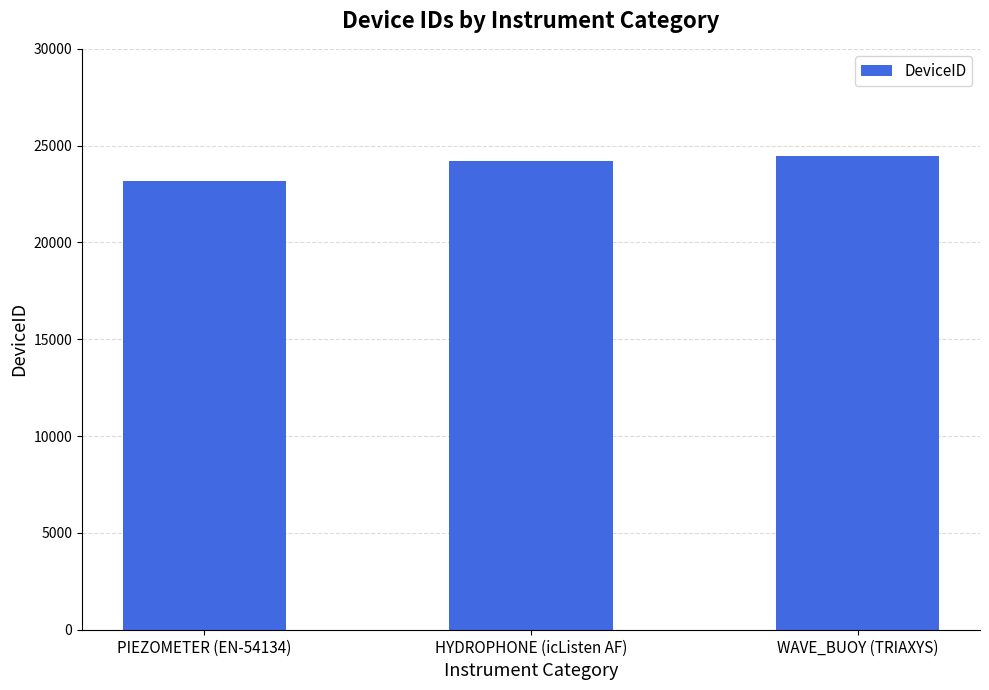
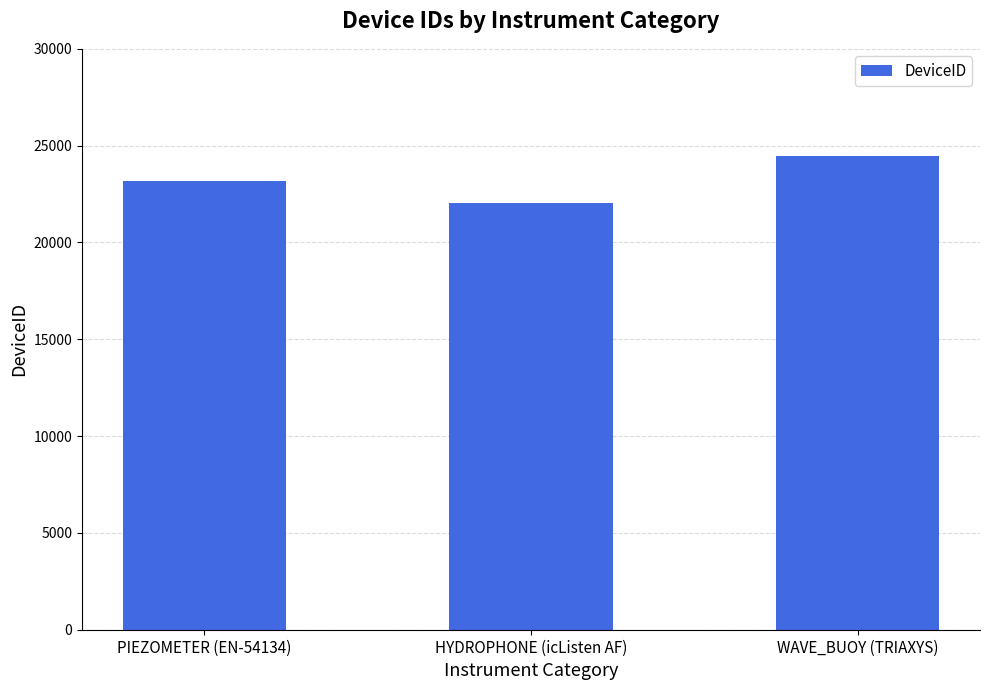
  {
    "PIEZOMETER (EN-54134)": 23200,
-   "HYDROPHONE (icListen AF)": 24200,
+   "HYDROPHONE (icListen AF)": 22000,
    "WAVE_BUOY (TRIAXYS)": 24400
  }
